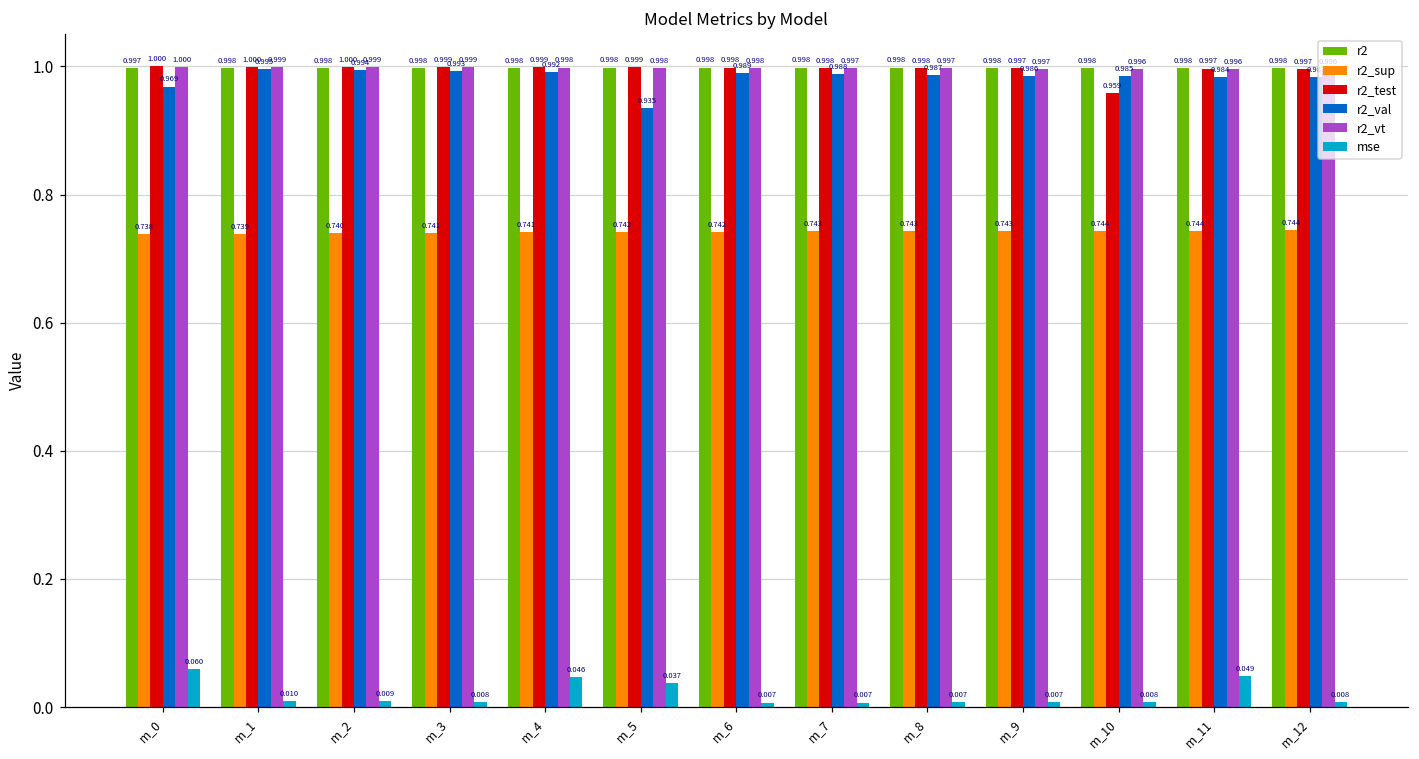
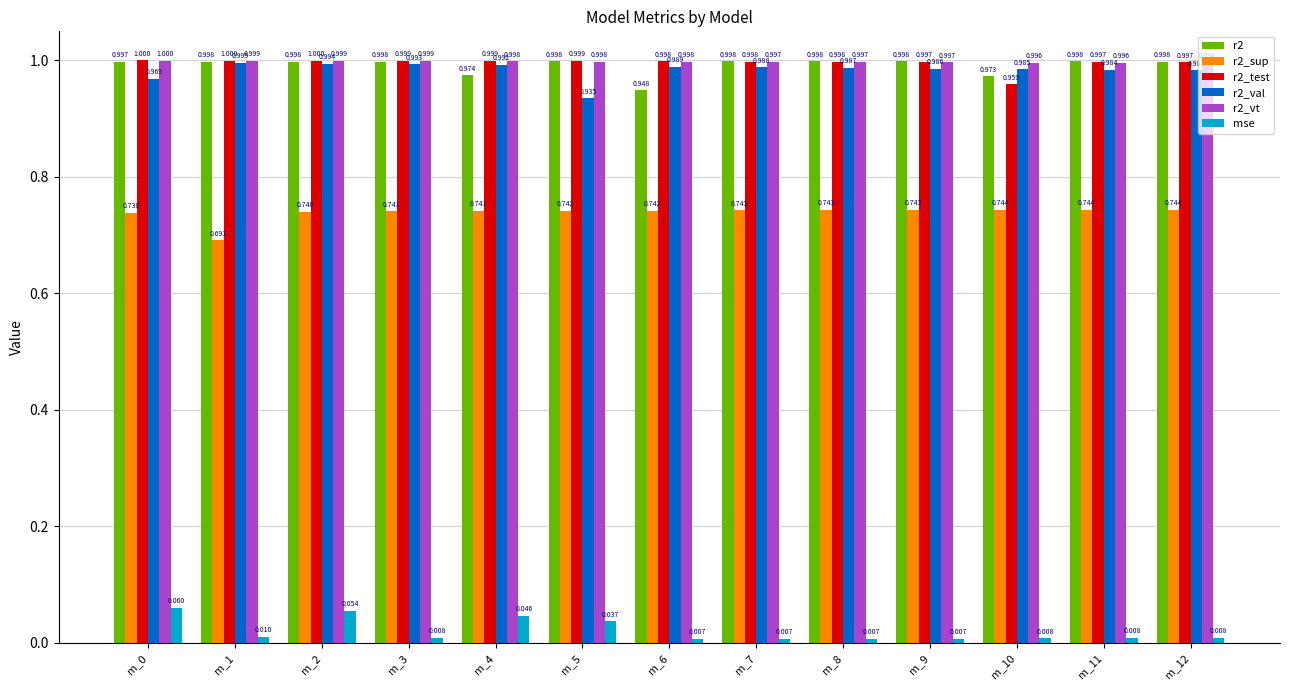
  {
    "r2": {
      "m_0": 0.997,
      "m_1": 0.998,
      "m_2": 0.998,
      "m_3": 0.998,
-     "m_4": 0.998,
+     "m_4": 0.974,
      "m_5": 0.998,
-     "m_6": 0.998,
+     "m_6": 0.948,
      "m_7": 0.998,
      "m_8": 0.998,
      "m_9": 0.998,
-     "m_10": 0.998,
+     "m_10": 0.973,
      "m_11": 0.998,
      "m_12": 0.998
    },
    "r2_sup": {
      "m_0": 0.738,
-     "m_1": 0.739,
+     "m_1": 0.691,
      "m_2": 0.740,
      "m_3": 0.741,
      "m_4": 0.741,
      "m_5": 0.742,
      "m_6": 0.742,
      "m_7": 0.743,
      "m_8": 0.743,
      "m_9": 0.743,
      "m_10": 0.744,
      "m_11": 0.744,
      "m_12": 0.744
    },
    "r2_test": {
      "m_0": 1.000,
      "m_5": 0.999,
      "m_6": 0.998,
      "m_7": 0.998,
      "m_8": 0.998,
      "m_9": 0.997,
      "m_10": 0.959,
      "m_11": 0.997,
      "m_12": 0.997
    },
    "r2_val": {
      "m_0": 0.969,
      "m_5": 0.935,
      "m_6": 0.989,
      "m_7": 0.988,
      "m_8": 0.987,
      "m_9": 0.986,
      "m_10": 0.985,
      "m_11": 0.984
    },
    "r2_vt": {
      "m_0": 1.000,
      "m_5": 0.998,
      "m_6": 0.998,
      "m_7": 0.997,
      "m_8": 0.997,
      "m_9": 0.997,
      "m_10": 0.996,
      "m_11": 0.996
    },
    "mse": {
      "m_0": 0.060,
      "m_1": 0.010,
-     "m_2": 0.009,
+     "m_2": 0.054,
      "m_3": 0.008,
      "m_4": 0.046,
      "m_5": 0.037,
      "m_6": 0.007,
      "m_7": 0.007,
      "m_8": 0.007,
      "m_9": 0.007,
      "m_10": 0.008,
-     "m_11": 0.049,
+     "m_11": 0.008,
      "m_12": 0.008
    }
  }
